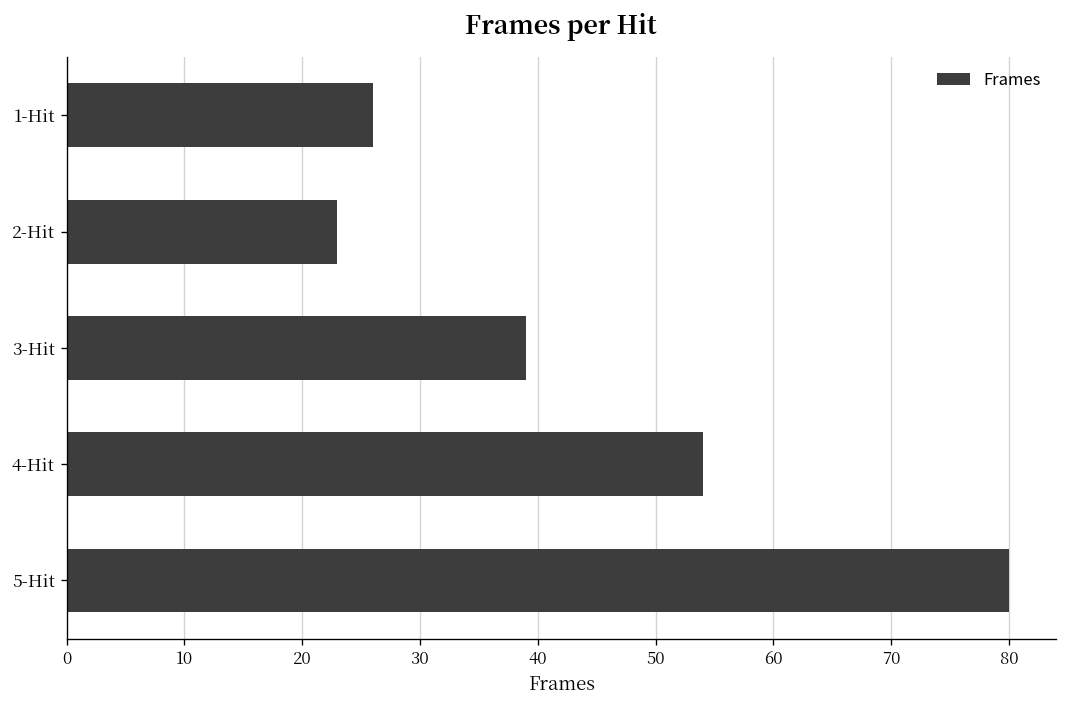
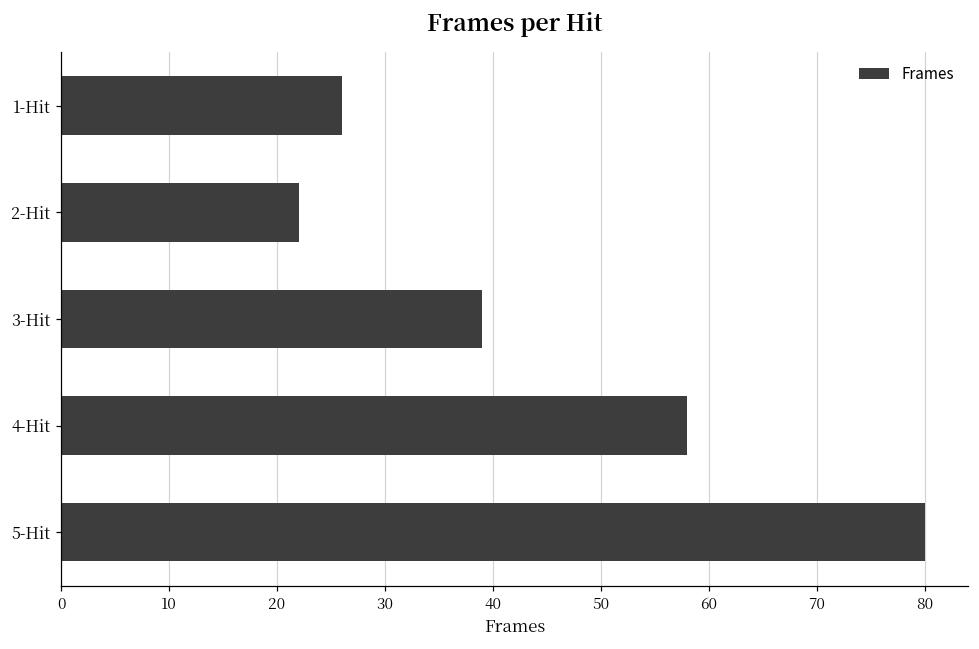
  {
    "1-Hit": 26,
-   "2-Hit": 23,
+   "2-Hit": 22,
    "3-Hit": 39,
-   "4-Hit": 54,
+   "4-Hit": 58,
    "5-Hit": 80
  }
